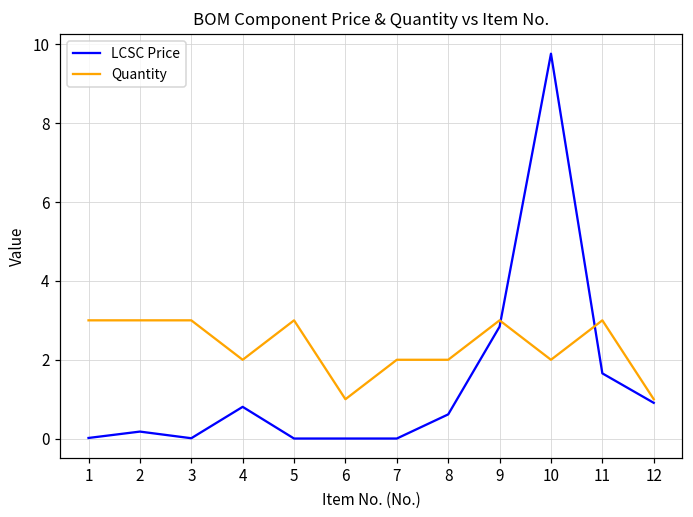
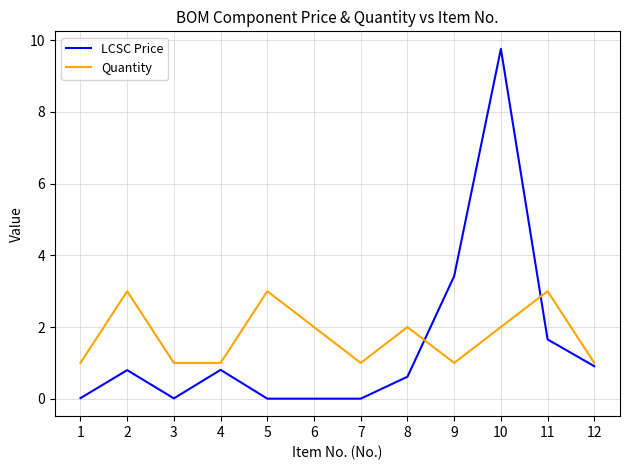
  {
    "LCSC Price": {
      "1": 0.0,
-     "2": 0.2,
+     "2": 0.8,
      "3": 0.0,
      "4": 0.8,
      "5": 0.0,
      "6": 0.0,
      "7": 0.0,
      "8": 0.6,
-     "9": 2.8,
+     "9": 3.4,
      "10": 9.8,
      "11": 1.7,
      "12": 0.9
    },
    "Quantity": {
-     "1": 3,
+     "1": 1,
      "2": 3,
-     "3": 3,
-     "4": 2,
+     "3": 1,
+     "4": 1,
      "5": 3,
-     "6": 1,
-     "7": 2,
+     "6": 2,
+     "7": 1,
      "8": 2,
-     "9": 3,
+     "9": 1,
      "10": 2,
      "11": 3,
      "12": 1
    }
  }
